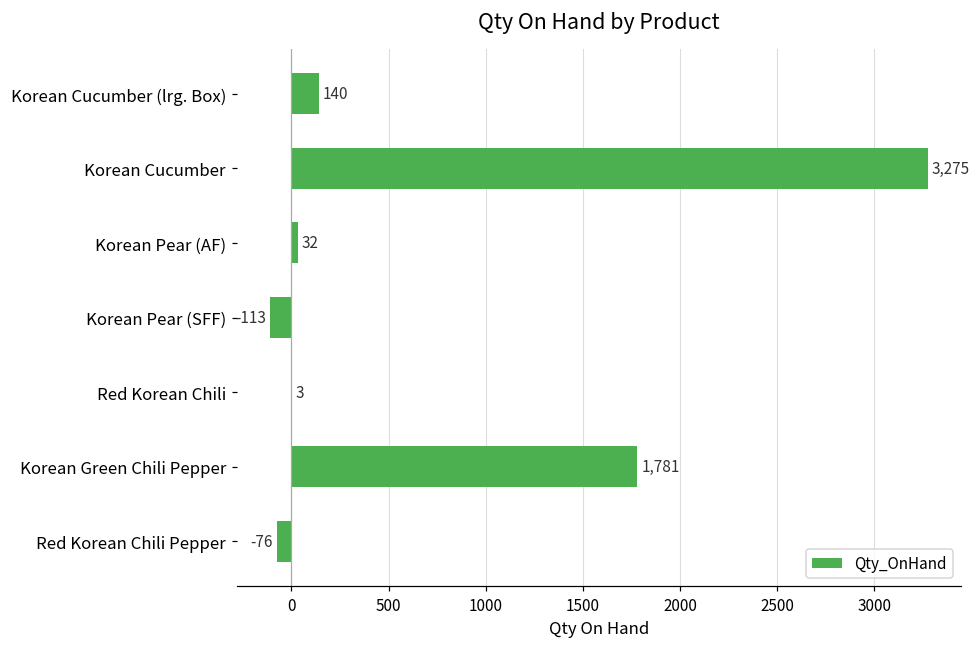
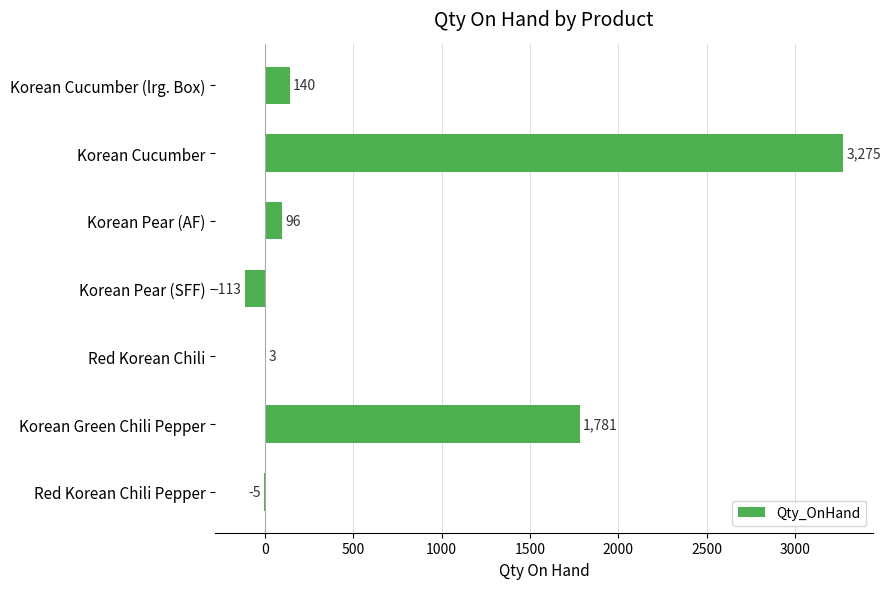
  {
    "Korean Cucumber (lrg. Box)": "140",
    "Korean Cucumber": "3,275",
-   "Korean Pear (AF)": "32",
+   "Korean Pear (AF)": "96",
    "Korean Pear (SFF)": "-113",
    "Red Korean Chili": "3",
    "Korean Green Chili Pepper": "1,781",
-   "Red Korean Chili Pepper": "-76"
+   "Red Korean Chili Pepper": "-5"
  }
